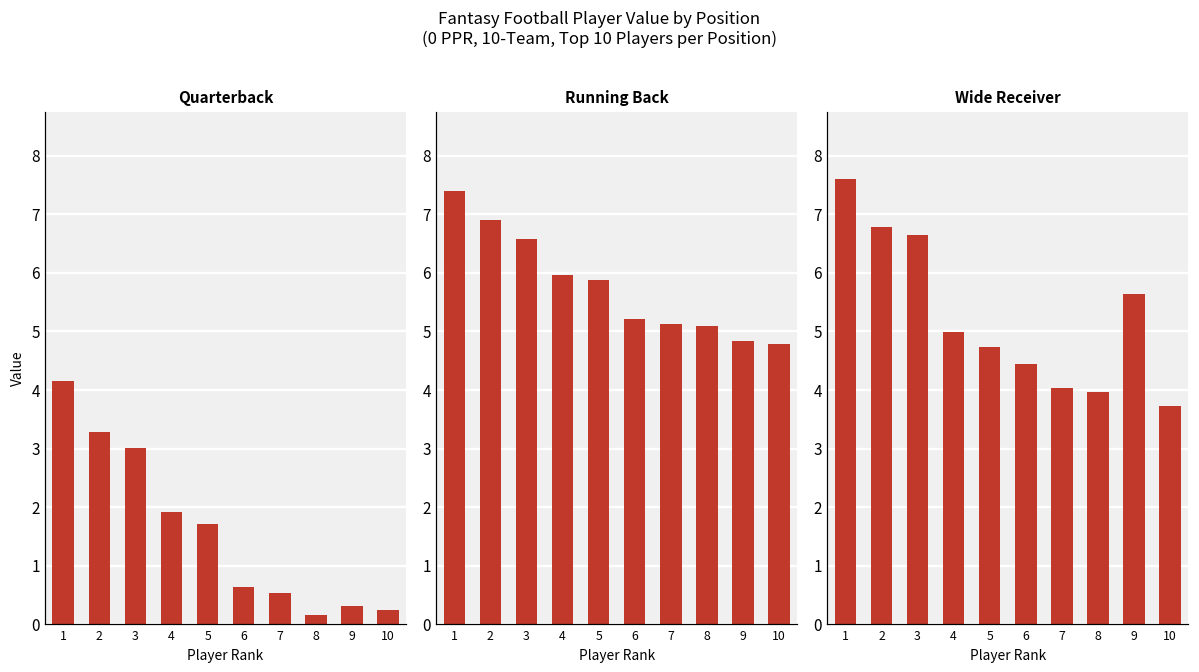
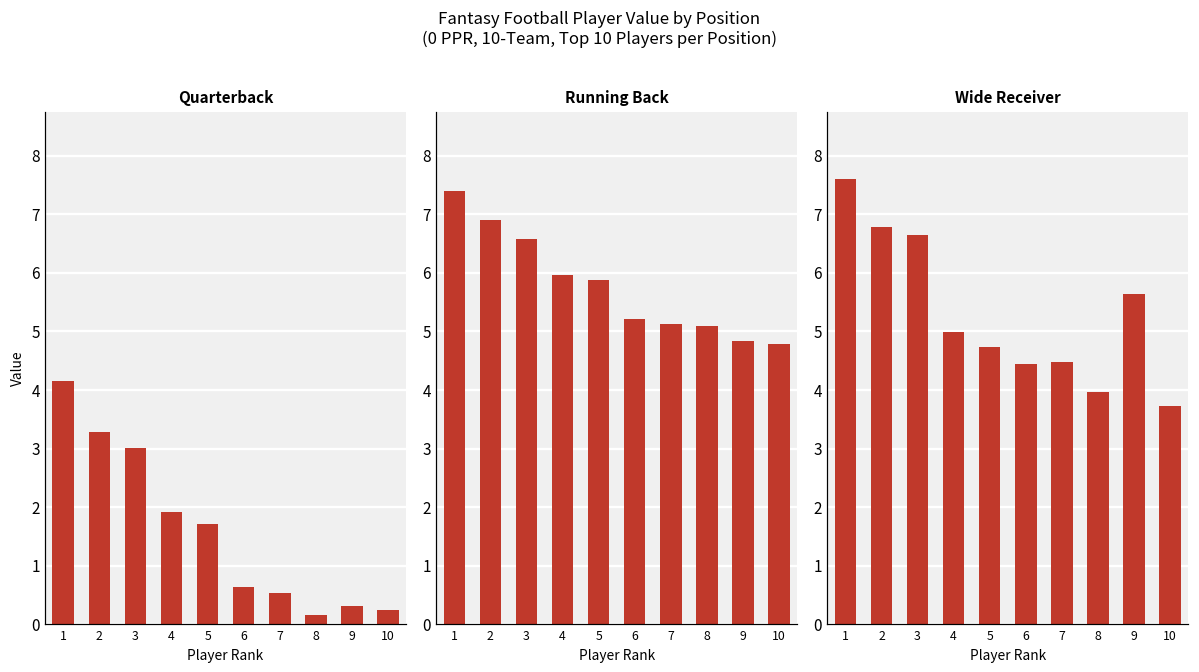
  {
    "Quarterback": {
      "1": 4.1,
      "2": 3.3,
      "3": 3.0,
      "4": 1.9,
      "5": 1.7,
      "6": 0.6,
      "7": 0.5,
      "8": 0.2,
      "9": 0.3,
      "10": 0.2
    },
    "Running Back": {
      "1": 7.4,
      "2": 6.9,
      "3": 6.6,
      "4": 6.0,
      "5": 5.9,
      "6": 5.2,
      "7": 5.1,
      "8": 5.1,
      "9": 4.8,
      "10": 4.8
    },
    "Wide Receiver": {
      "1": 7.6,
      "2": 6.8,
      "3": 6.6,
      "4": 5.0,
      "5": 4.7,
      "6": 4.4,
-     "7": 4.0,
+     "7": 4.5,
      "8": 4.0,
      "9": 5.6,
      "10": 3.7
    }
  }
